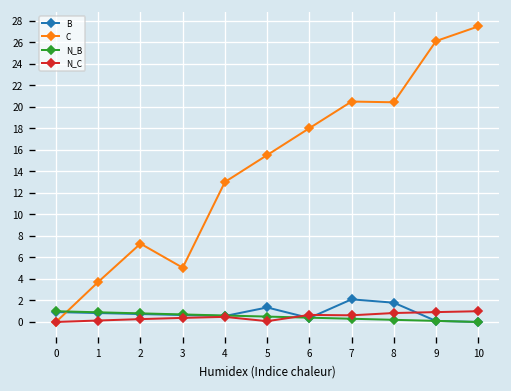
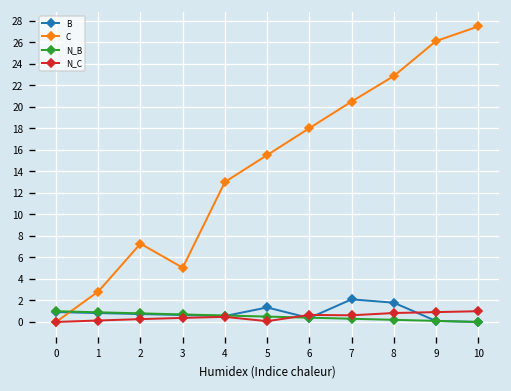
  {
    "B": {
      "5": 1,
      "7": 2,
      "8": 2
    },
    "C": {
-     "1": 4,
+     "1": 3,
      "2": 7,
      "3": 5,
      "4": 13,
      "5": 16,
      "6": 18,
      "7": 21,
-     "8": 20,
+     "8": 23,
      "9": 26,
      "10": 27
    },
    "N_B": {
      "5": 1,
      "7": 0,
      "8": 0
    },
    "N_C": {
      "1": 0,
      "2": 0,
      "5": 0,
      "7": 1,
      "8": 1,
      "9": 1,
      "10": 1
    }
  }
